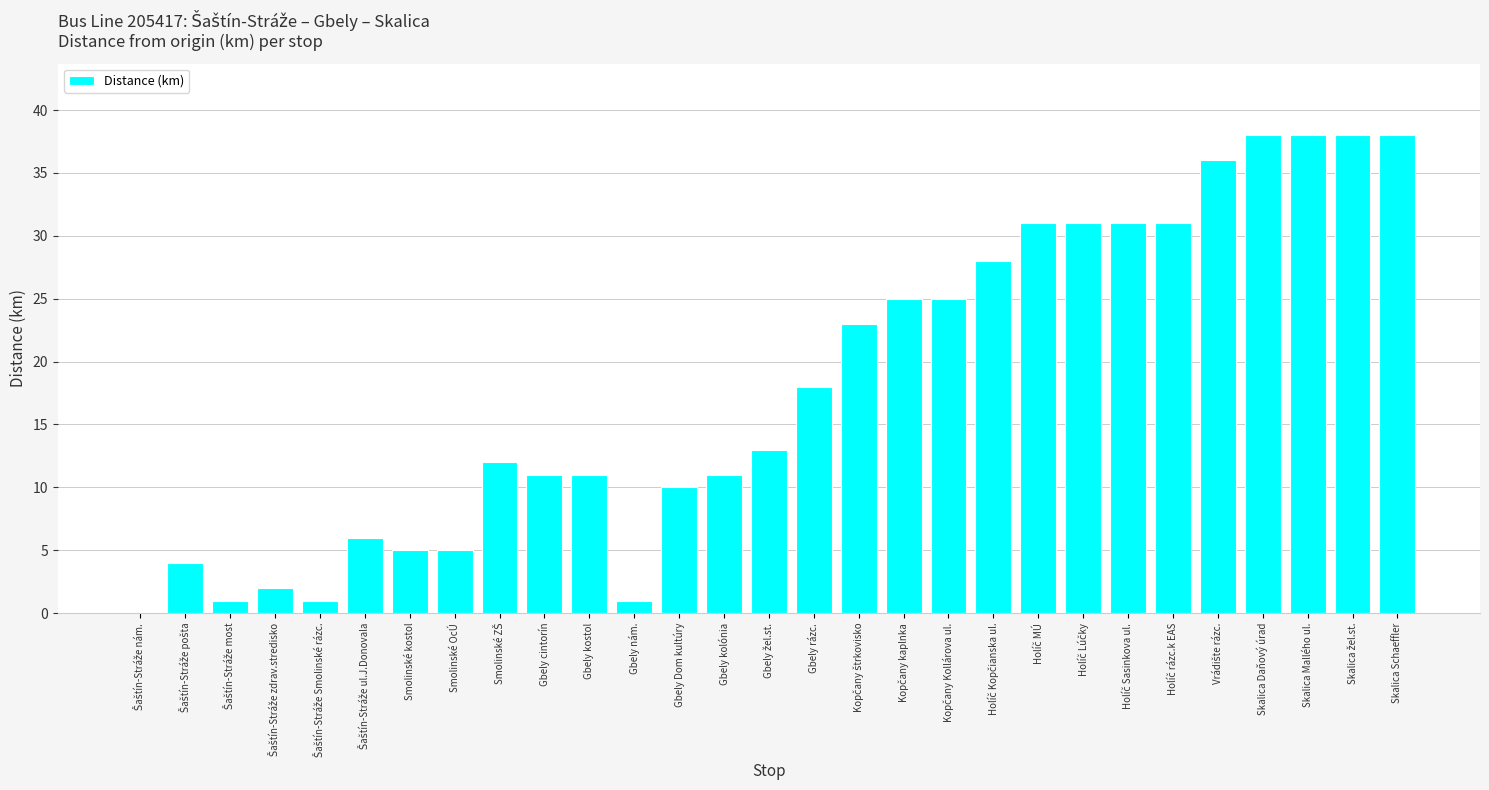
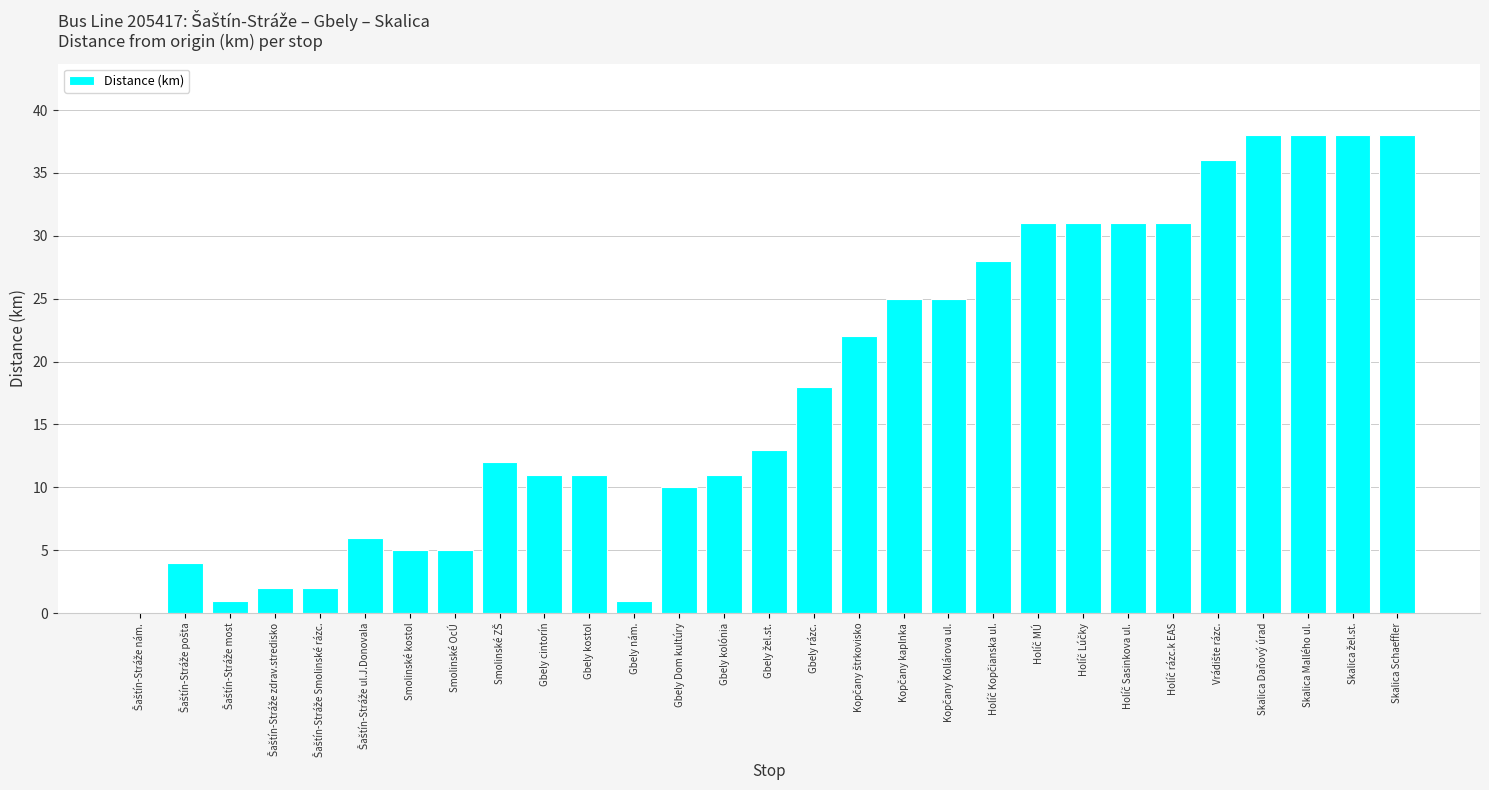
  {
    "Šaštín-Stráže nám.": 0,
    "Šaštín-Stráže pošta": 4,
    "Šaštín-Stráže most": 1,
    "Šaštín-Stráže zdrav.stredisko": 2,
-   "Šaštín-Stráže Smolinské rázc.": 1,
+   "Šaštín-Stráže Smolinské rázc.": 2,
    "Šaštín-Stráže ul.J.Donovala": 6,
    "Smolinské kostol": 5,
    "Smolinské OcÚ": 5,
    "Smolinské ZŠ": 12,
    "Gbely cintorín": 11,
    "Gbely kostol": 11,
    "Gbely nám.": 1,
    "Gbely Dom kultúry": 10,
    "Gbely kolónia": 11,
    "Gbely žel.st.": 13,
    "Gbely rázc.": 18,
-   "Kopčany štrkovisko": 23,
+   "Kopčany štrkovisko": 22,
    "Kopčany kaplnka": 25,
    "Kopčany Kollárova ul.": 25,
    "Holíč Kopčianska ul.": 28,
    "Holíč MÚ": 31,
    "Holíč Lúčky": 31,
    "Holíč Sasinkova ul.": 31,
    "Holíč rázc.k EAS": 31,
    "Vrádište rázc.": 36,
    "Skalica Daňový úrad": 38,
    "Skalica Mallého ul.": 38,
    "Skalica žel.st.": 38,
    "Skalica Schaeffler": 38
  }
